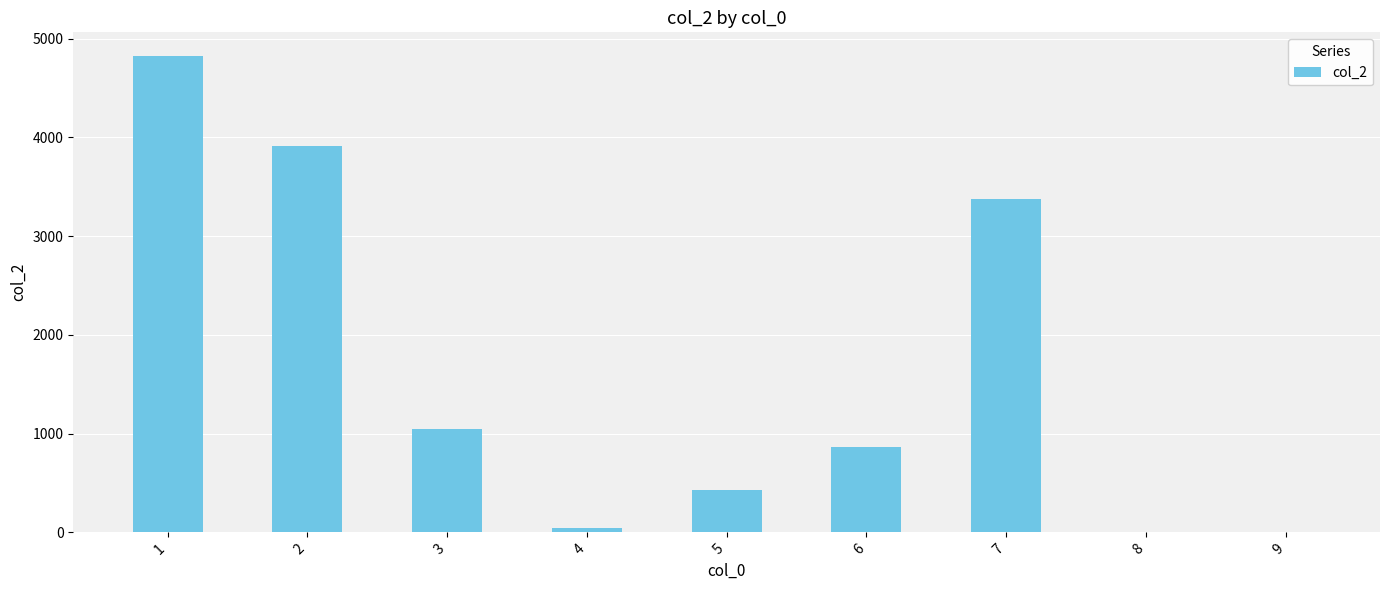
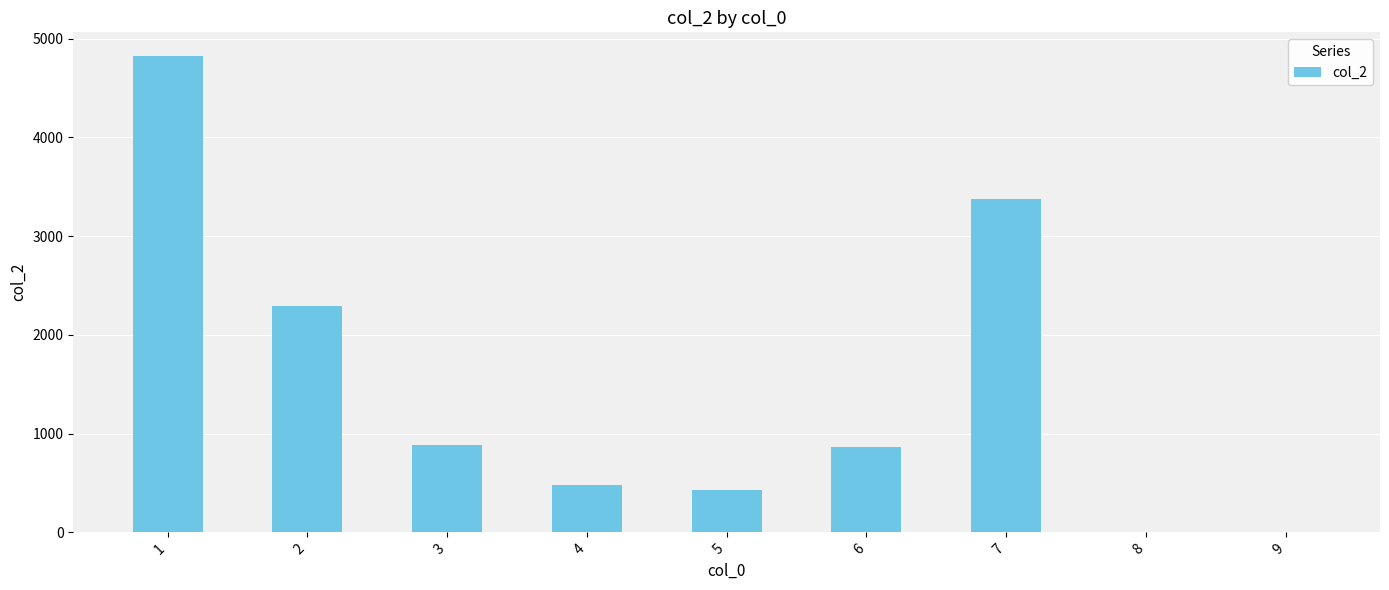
  {
    "1": 4800,
-   "2": 3900,
-   "3": 1000,
-   "4": 0,
+   "2": 2300,
+   "3": 900,
+   "4": 500,
    "5": 400,
    "6": 900,
    "7": 3400,
    "9": 0
  }
